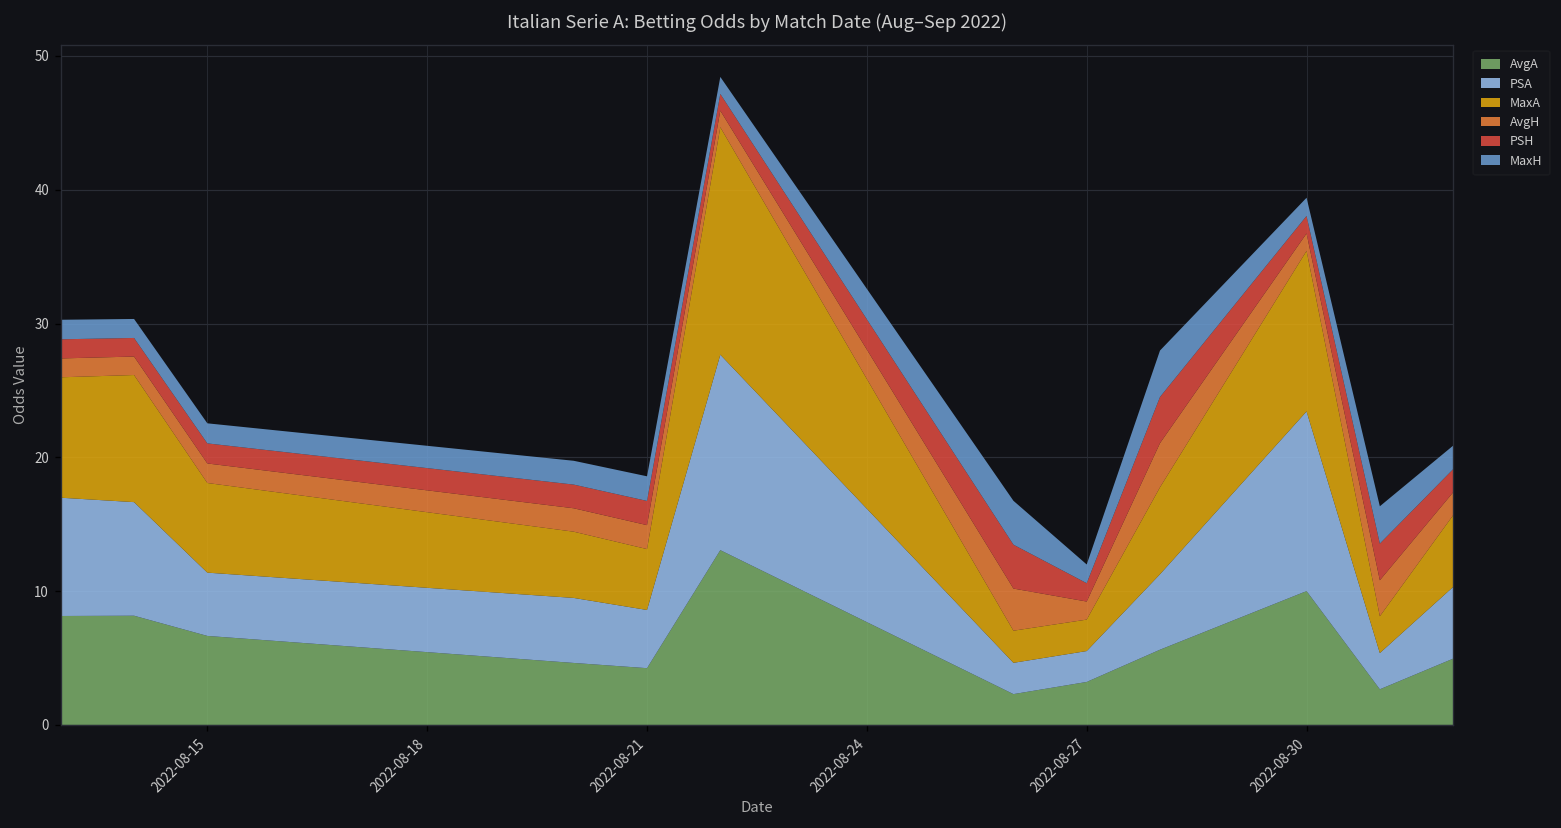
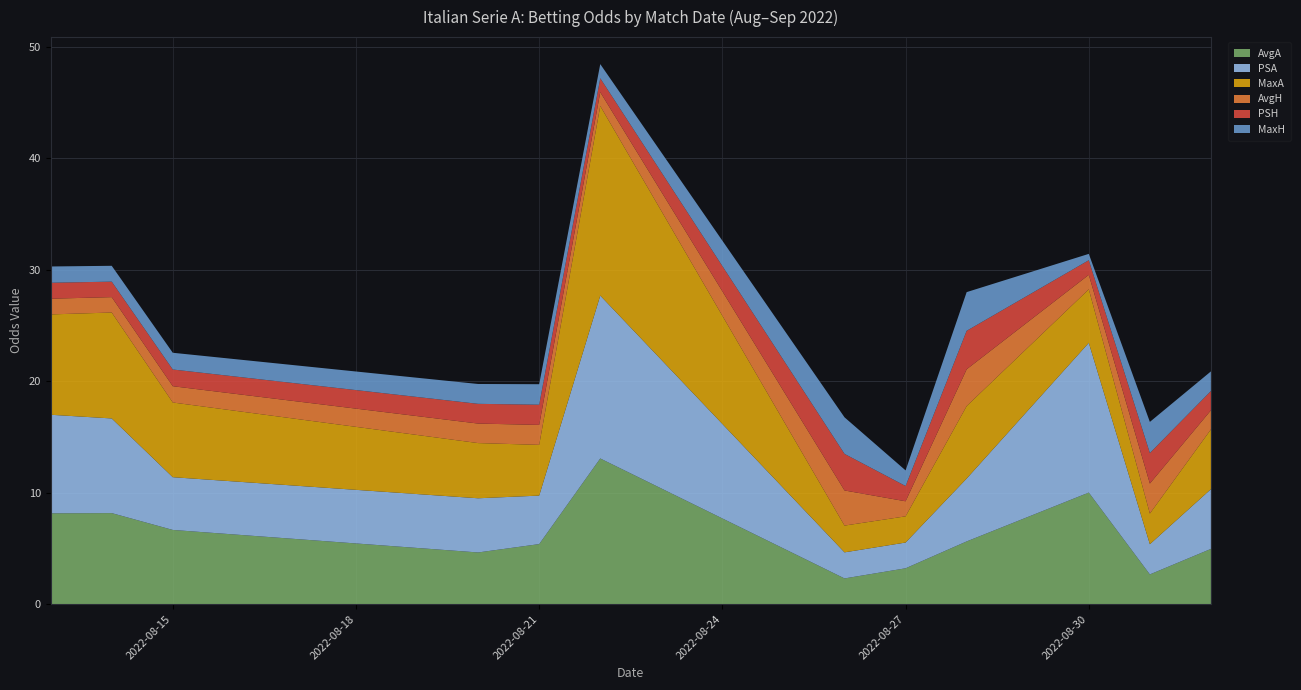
  {
    "AvgA": {
      "2022-08-15": 6.7,
-     "2022-08-21": 4.2,
+     "2022-08-21": 5.4,
      "2022-08-27": 3.2,
      "2022-08-30": 10.0
    },
    "PSA": {
      "2022-08-15": 4.7,
      "2022-08-21": 4.4,
      "2022-08-27": 2.3,
      "2022-08-30": 13.4
    },
    "MaxA": {
      "2022-08-15": 6.7,
      "2022-08-21": 4.6,
      "2022-08-27": 2.3,
-     "2022-08-30": 12.0
+     "2022-08-30": 4.8
    },
    "MaxH": {
      "2022-08-15": 1.5,
      "2022-08-21": 1.8,
      "2022-08-27": 1.4,
-     "2022-08-30": 1.4
+     "2022-08-30": 0.6
    }
  }
